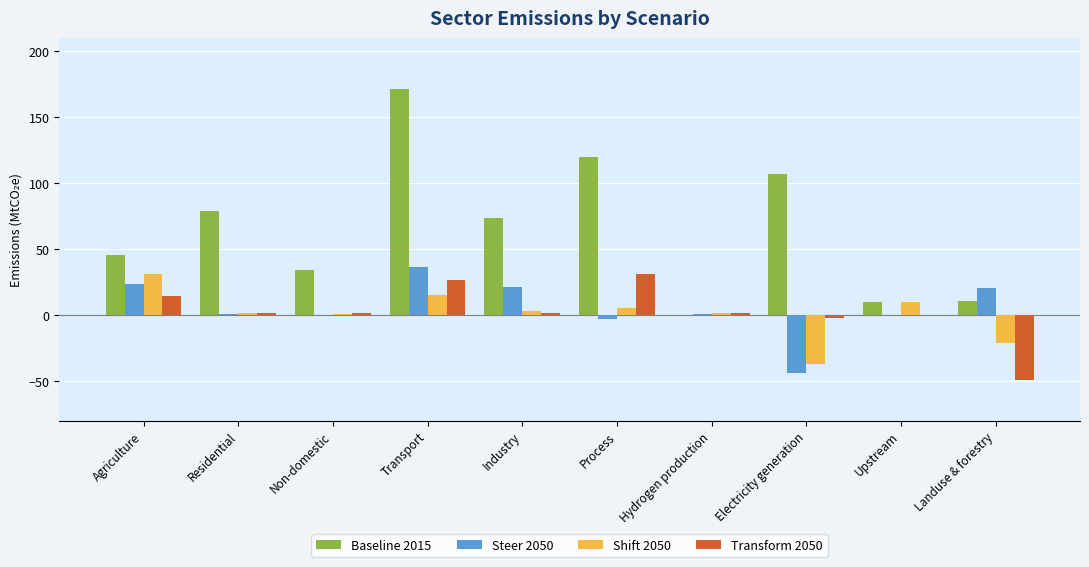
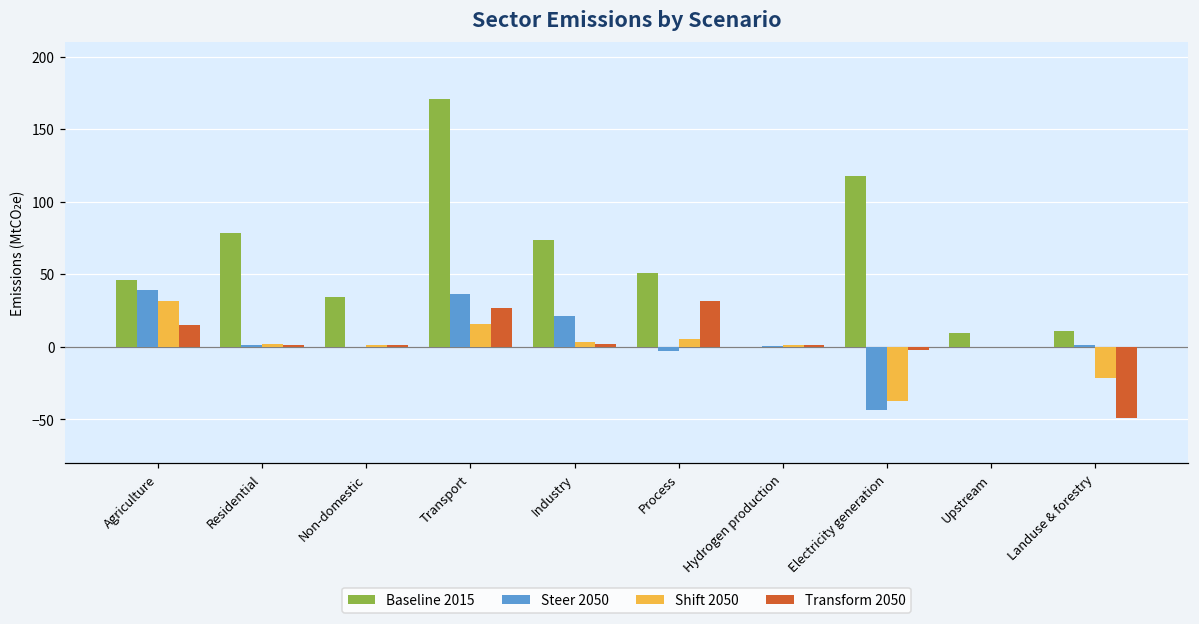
  {
    "Baseline 2015": {
      "Agriculture": 46,
      "Residential": 79,
      "Non-domestic": 34,
      "Transport": 171,
      "Industry": 74,
-     "Process": 120,
+     "Process": 51,
      "Hydrogen production": 0,
-     "Electricity generation": 107,
+     "Electricity generation": 118,
      "Upstream": 10,
      "Landuse & forestry": 11
    },
    "Steer 2050": {
-     "Agriculture": 24,
+     "Agriculture": 39,
      "Transport": 37,
      "Industry": 21,
      "Process": -3,
      "Electricity generation": -44,
-     "Landuse & forestry": 21
+     "Landuse & forestry": 2
    },
    "Shift 2050": {
      "Agriculture": 32,
      "Residential": 2,
      "Transport": 16,
      "Industry": 3,
      "Process": 6,
      "Electricity generation": -37,
-     "Upstream": 10,
+     "Upstream": 0,
      "Landuse & forestry": -21
    },
    "Transform 2050": {
      "Agriculture": 15,
      "Transport": 27,
      "Process": 31,
      "Electricity generation": -2,
      "Landuse & forestry": -49
    }
  }
